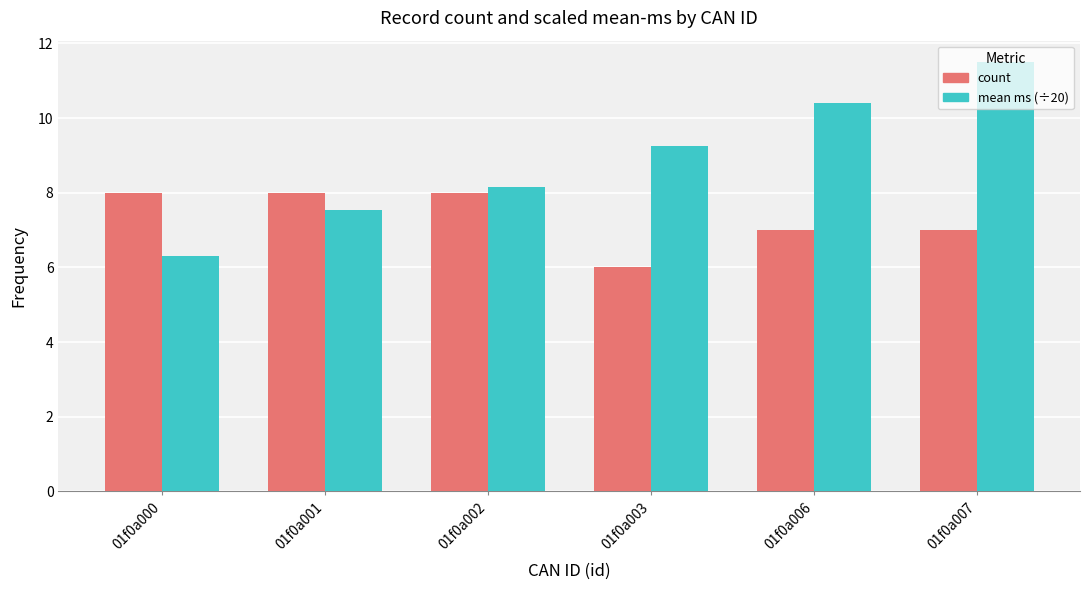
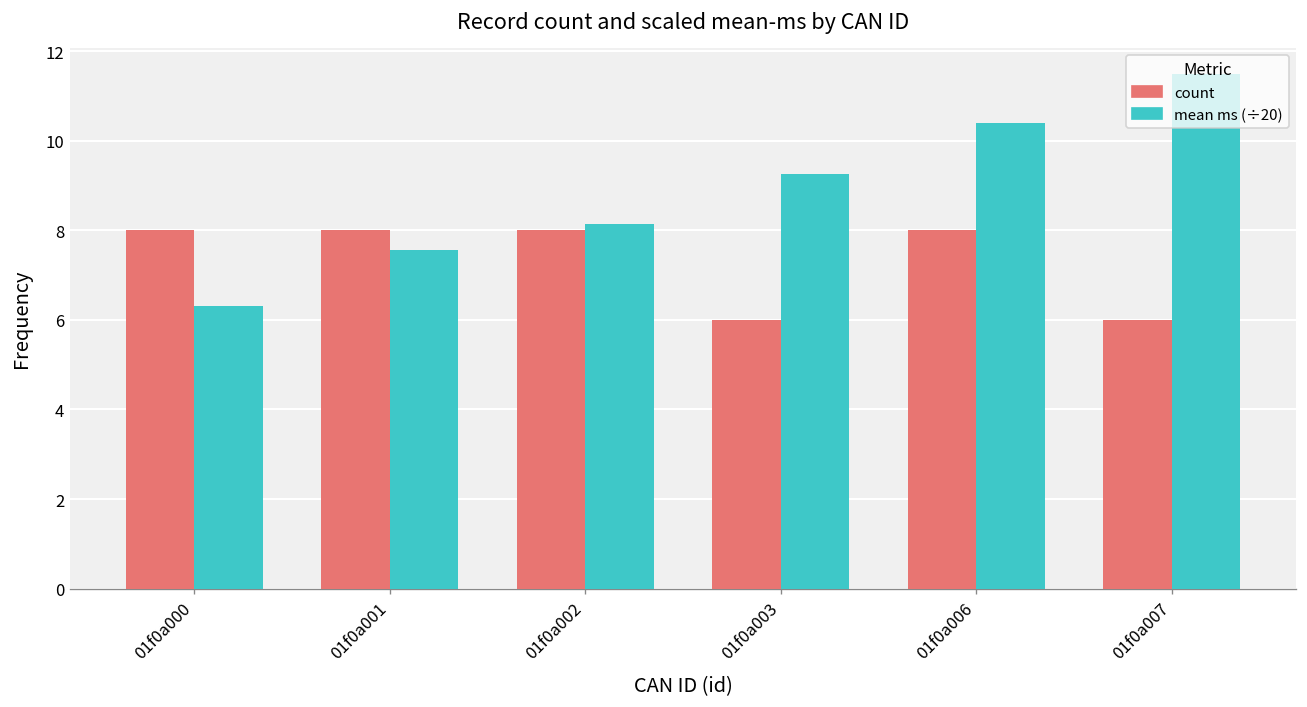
  {
    "count": {
      "01f0a000": 8,
      "01f0a001": 8,
      "01f0a002": 8,
      "01f0a003": 6,
-     "01f0a006": 7,
-     "01f0a007": 7
+     "01f0a006": 8,
+     "01f0a007": 6
    }
  }
